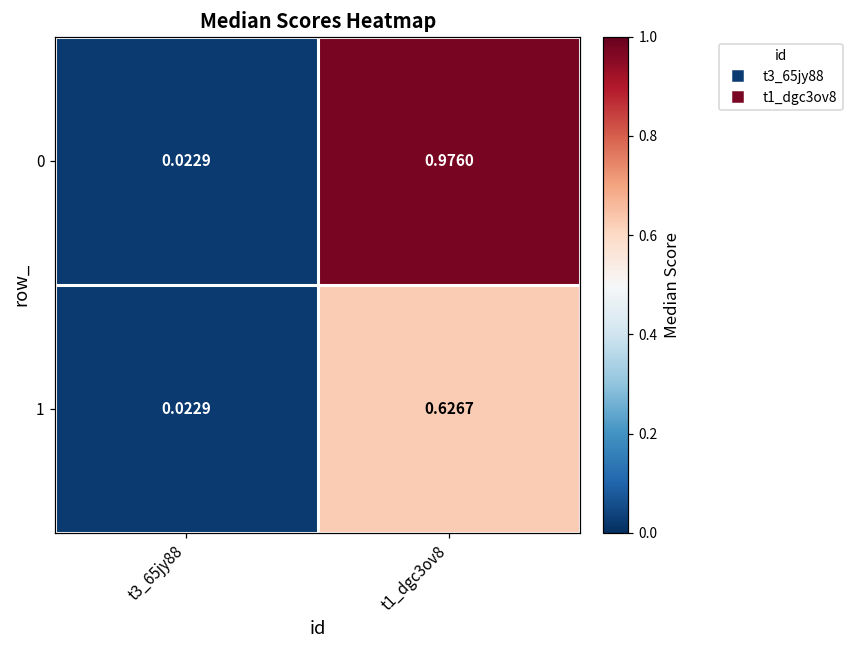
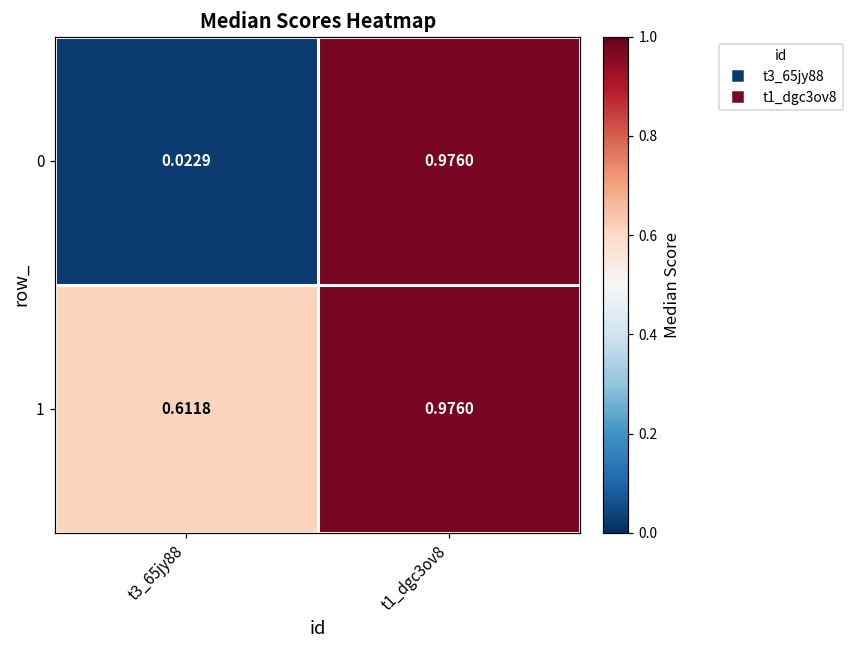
  {
    "0": {
      "t3_65jy88": 0.0229,
      "t1_dgc3ov8": 0.9760
    },
    "1": {
-     "t3_65jy88": 0.0229,
-     "t1_dgc3ov8": 0.6267
+     "t3_65jy88": 0.6118,
+     "t1_dgc3ov8": 0.9760
    }
  }
